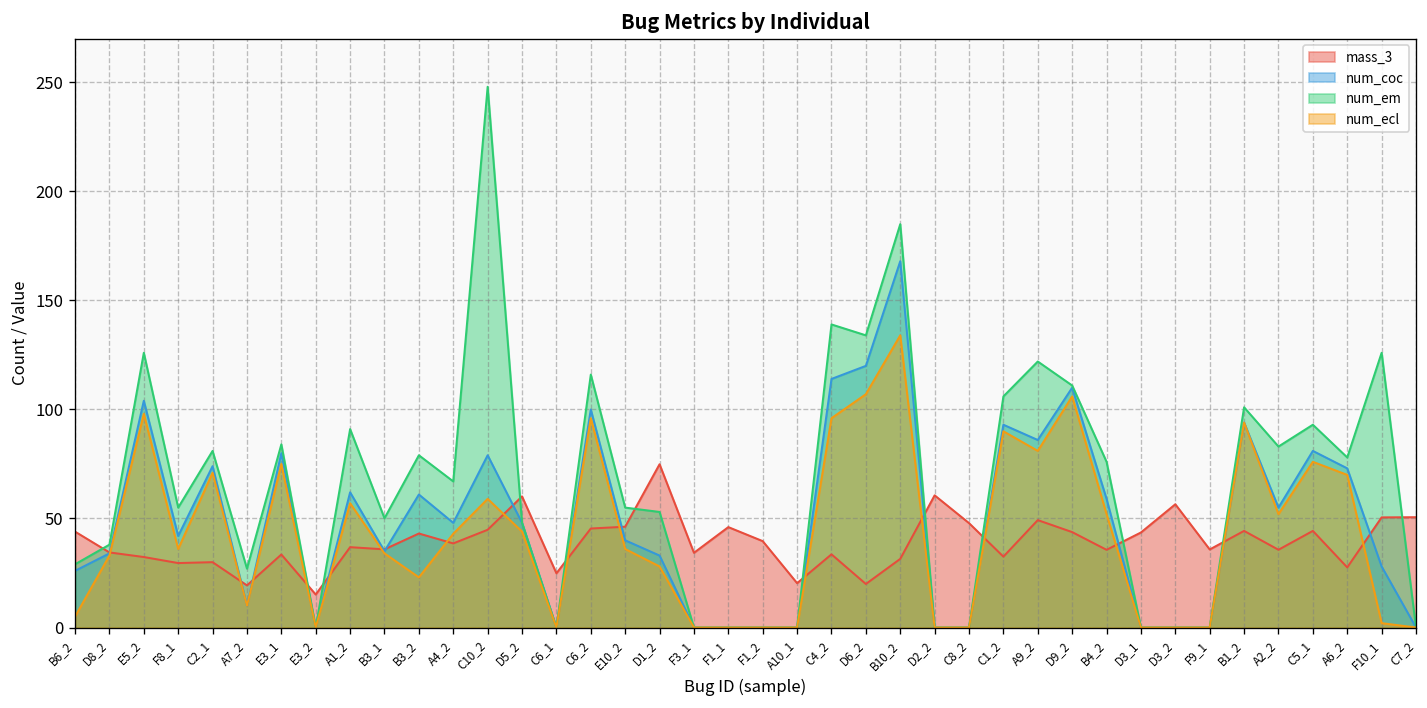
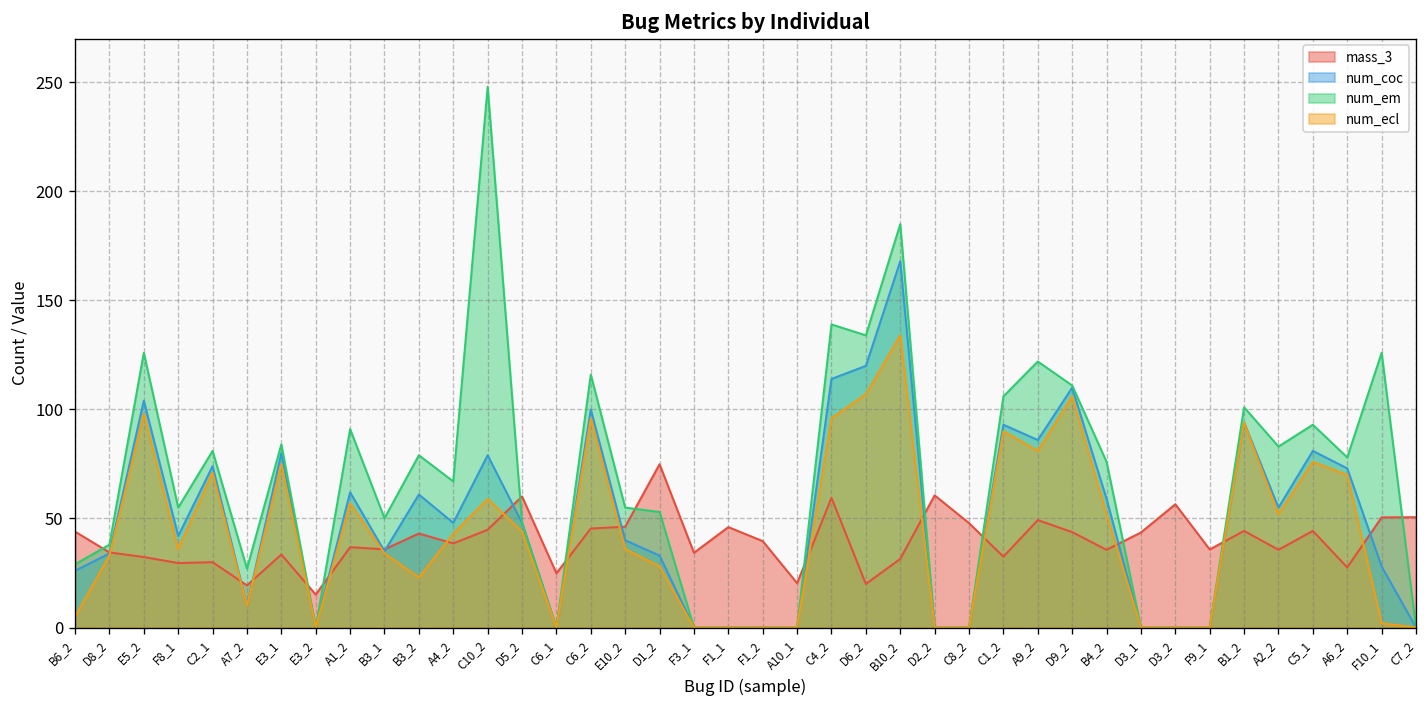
  {
    "mass_3": {
      "B6_2": 44,
      "E5_2": 32,
      "F8_1": 30,
      "C2_1": 30,
      "A7_2": 19,
      "E3_1": 33,
      "E3_2": 15,
      "A1_2": 37,
      "B3_2": 43,
      "A4_2": 39,
      "C10_2": 45,
      "D5_2": 60,
      "C6_1": 25,
      "C6_2": 45,
      "E10_2": 46,
      "D1_2": 75,
      "F3_1": 34,
      "F1_1": 46,
      "F1_2": 40,
      "A10_1": 20,
-     "C4_2": 34,
+     "C4_2": 59,
      "D6_2": 20,
      "B10_2": 31,
      "D2_2": 61,
      "C8_2": 48,
      "C1_2": 33,
      "A9_2": 49,
      "D9_2": 44,
      "B4_2": 36,
      "D3_1": 44,
      "D3_2": 57,
      "F9_1": 36,
      "B1_2": 44,
      "A2_2": 36,
      "C5_1": 44,
      "A6_2": 28,
      "F10_1": 51,
      "C7_2": 51
    },
    "num_coc": {
      "B6_2": 26,
      "E5_2": 104,
      "F8_1": 42,
      "C2_1": 74,
      "E3_1": 80,
      "A1_2": 62,
      "B3_2": 61,
      "A4_2": 48,
      "C10_2": 79,
      "C6_2": 100,
      "E10_2": 40,
      "D1_2": 33,
      "C4_2": 114,
      "D6_2": 120,
      "B10_2": 168,
      "C1_2": 93,
      "A9_2": 86,
      "B4_2": 59,
      "A2_2": 55,
      "C5_1": 81,
      "A6_2": 73,
      "F10_1": 28
    },
    "num_em": {
      "B6_2": 29,
      "D8_2": 38,
      "E5_2": 126,
      "F8_1": 55,
      "C2_1": 81,
      "A7_2": 27,
      "E3_1": 84,
      "A1_2": 91,
      "B3_1": 50,
      "B3_2": 79,
      "A4_2": 67,
      "C10_2": 248,
      "C6_2": 116,
      "E10_2": 55,
      "D1_2": 53,
      "C4_2": 139,
      "D6_2": 134,
      "B10_2": 185,
      "C1_2": 106,
      "A9_2": 122,
      "B4_2": 76,
      "B1_2": 101,
      "A2_2": 83,
      "C5_1": 93,
      "A6_2": 78,
      "F10_1": 126
    },
    "num_ecl": {
      "B6_2": 5,
      "E5_2": 98,
      "F8_1": 36,
      "C2_1": 71,
      "E3_1": 75,
      "A1_2": 57,
      "B3_2": 23,
      "A4_2": 43,
      "C10_2": 59,
      "D5_2": 44,
      "C6_2": 96,
      "E10_2": 36,
      "D1_2": 28,
      "C4_2": 96,
      "D6_2": 107,
      "B10_2": 134,
      "C1_2": 90,
      "A9_2": 81,
      "D9_2": 106,
      "B4_2": 52,
      "A2_2": 52,
      "C5_1": 76,
      "A6_2": 70,
      "F10_1": 2
    }
  }
